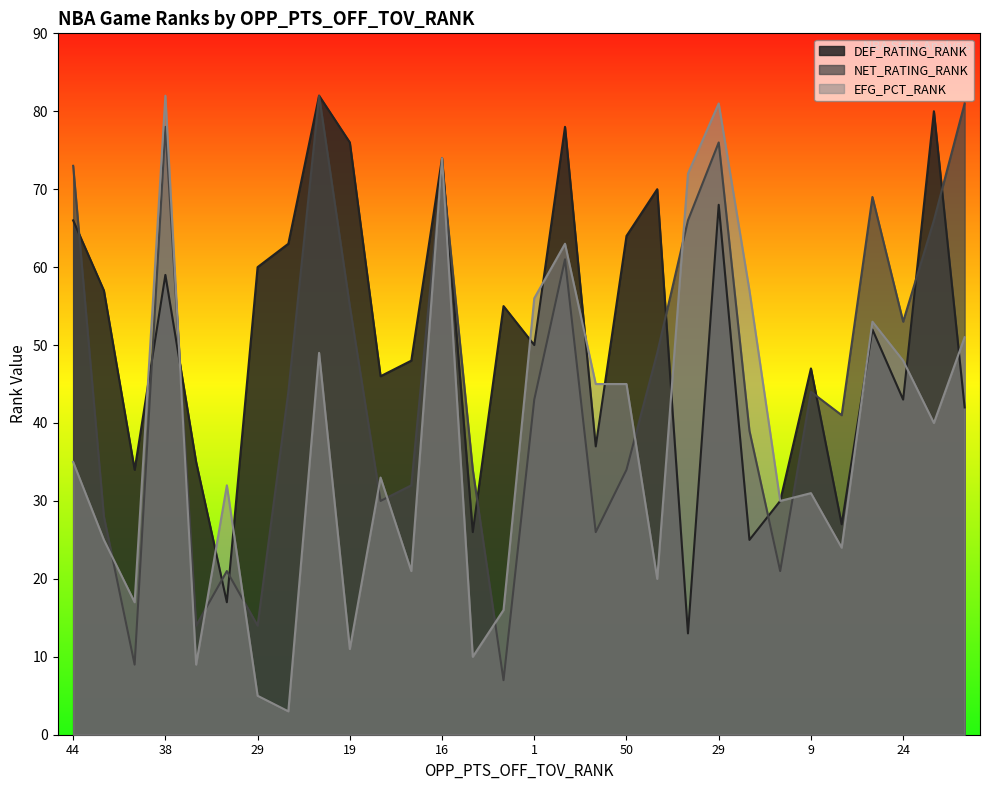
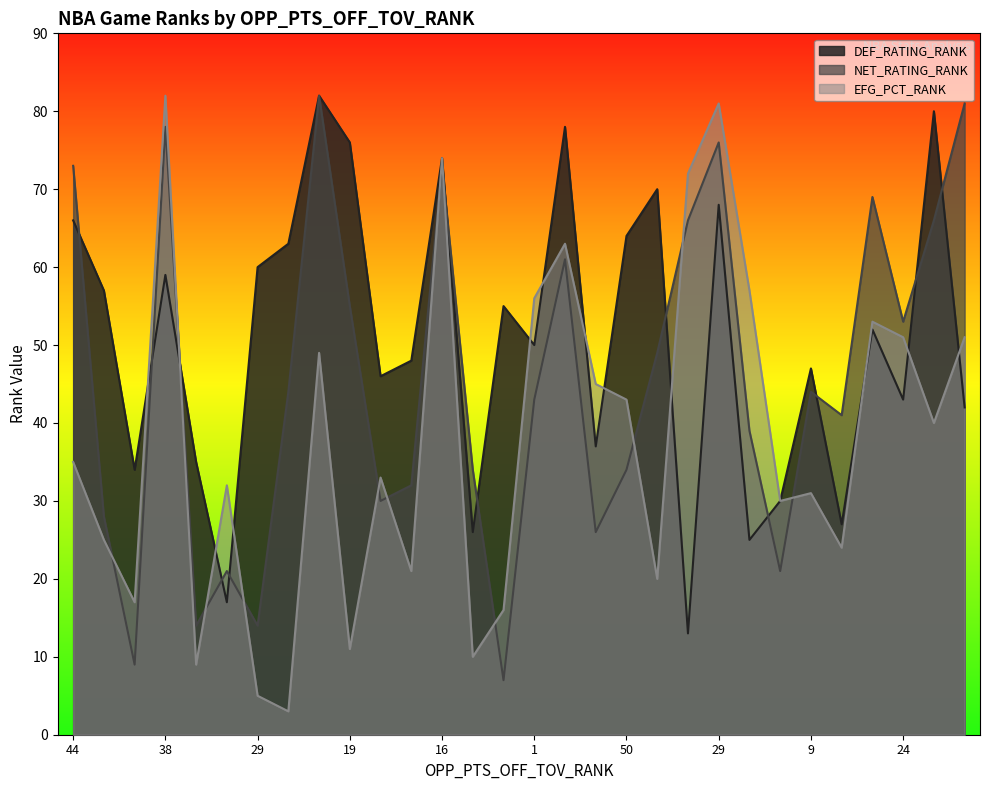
  {
    "EFG_PCT_RANK": {
      "44": 35,
      "38": 82,
-     "50": 45,
+     "50": 43,
      "9": 31,
-     "24": 48
+     "24": 51
    }
  }
